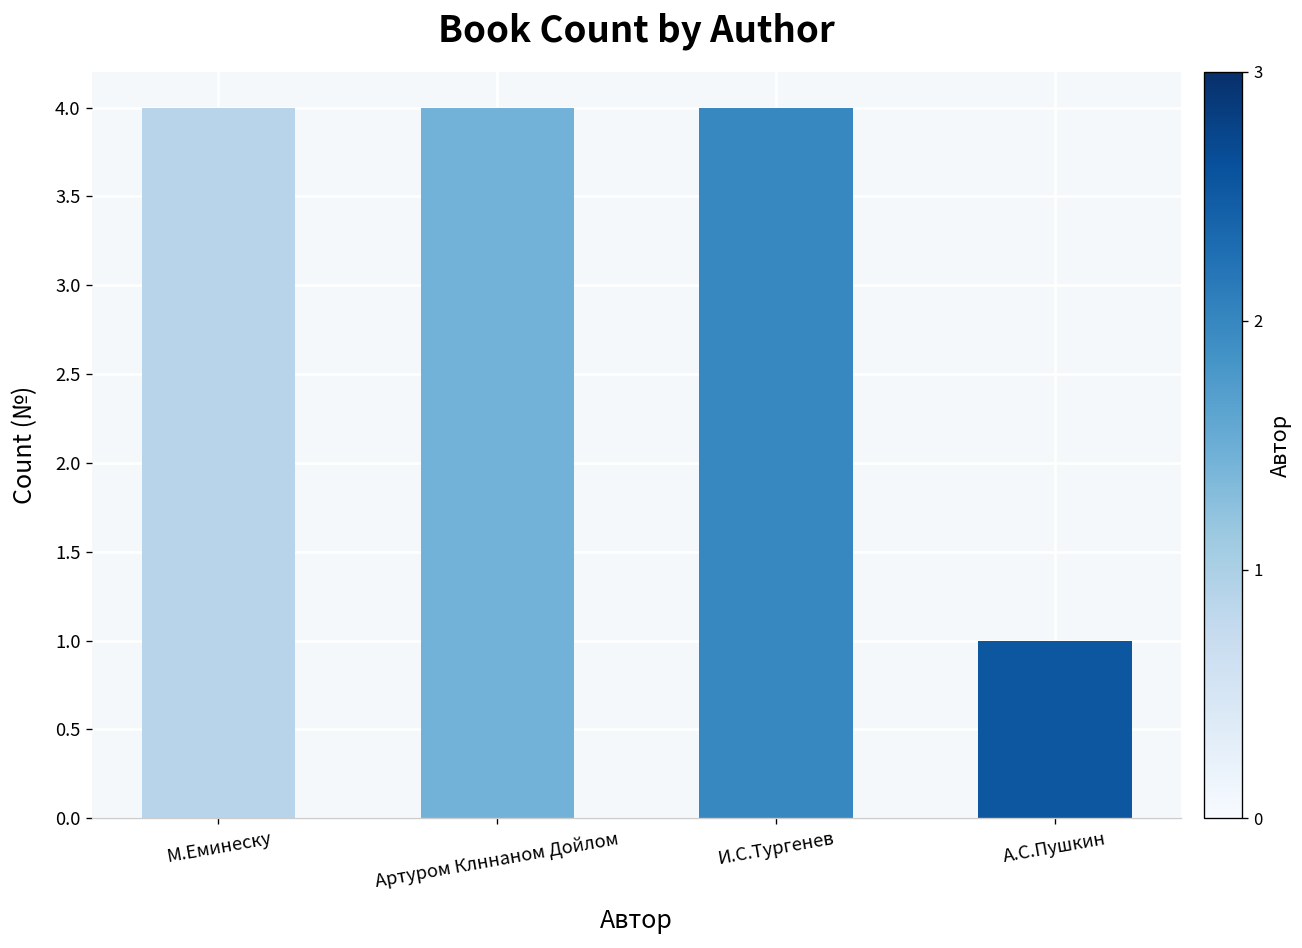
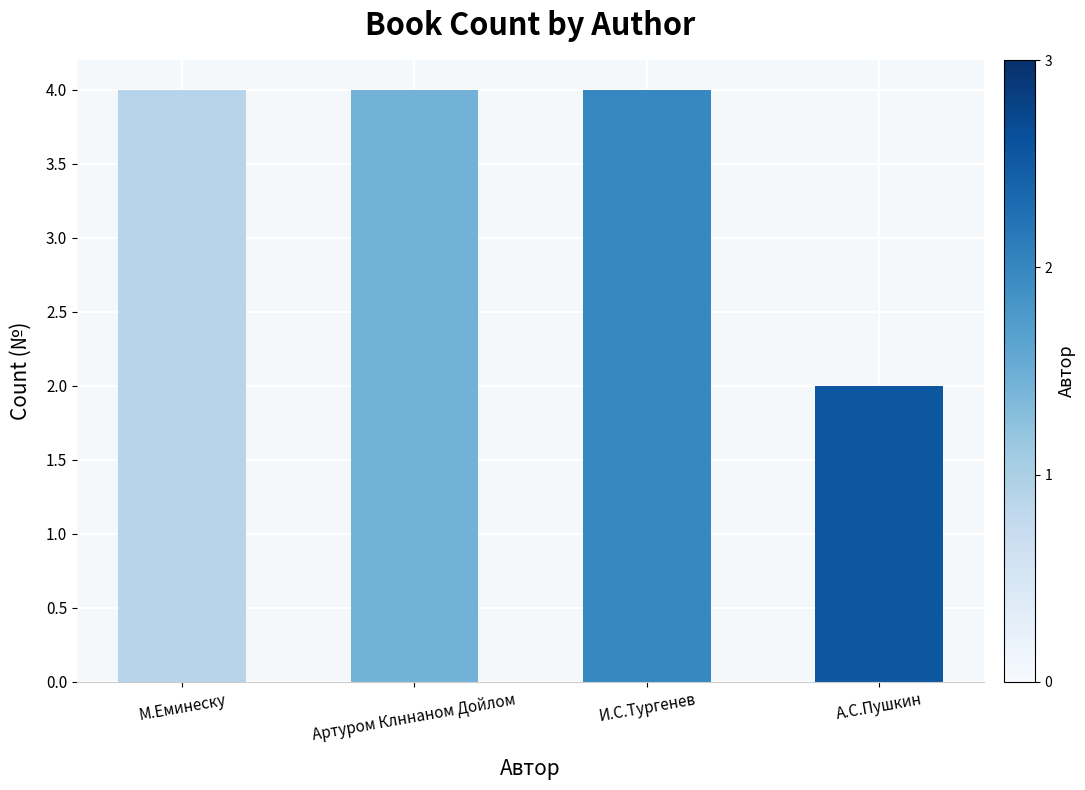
  {
    "М.Еминеску": 4,
    "Артуром Клннаном Дойлом": 4,
    "И.С.Тургенев": 4,
-   "А.С.Пушкин": 1
+   "А.С.Пушкин": 2
  }
